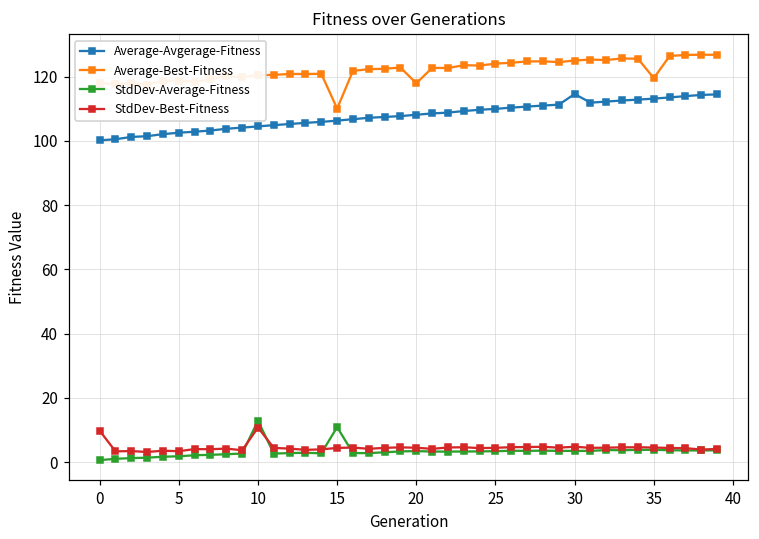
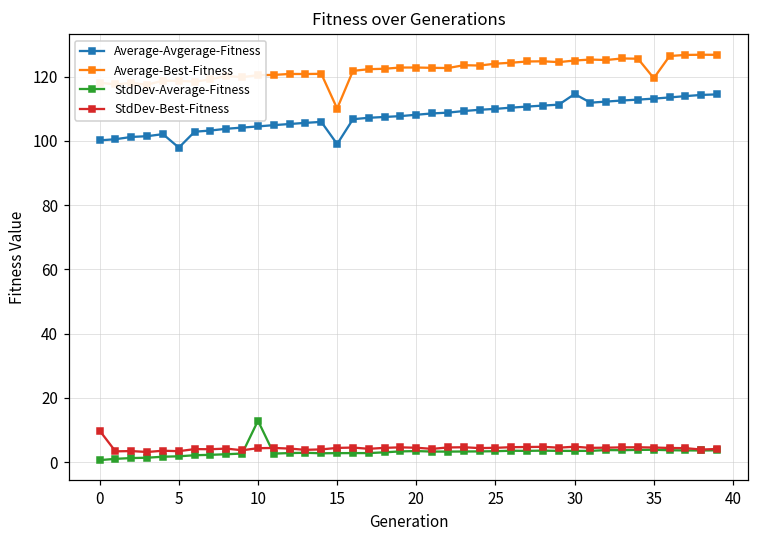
  {
    "Average-Avgerage-Fitness": {
      "0": 100,
-     "5": 103,
+     "5": 98,
      "10": 104,
-     "15": 106,
+     "15": 99,
      "20": 108,
      "25": 110,
      "30": 115,
      "35": 113
    },
    "Average-Best-Fitness": {
      "15": 110,
-     "20": 118,
+     "20": 123,
      "25": 124,
      "30": 125,
      "35": 120
    },
    "StdDev-Average-Fitness": {
      "0": 1,
      "5": 2,
      "10": 13,
-     "15": 11,
+     "15": 3,
      "20": 3,
      "25": 3,
      "30": 4
    },
    "StdDev-Best-Fitness": {
      "0": 10,
      "5": 3,
-     "10": 11,
+     "10": 4,
      "15": 4,
      "20": 4,
      "25": 4,
      "30": 5
    }
  }
